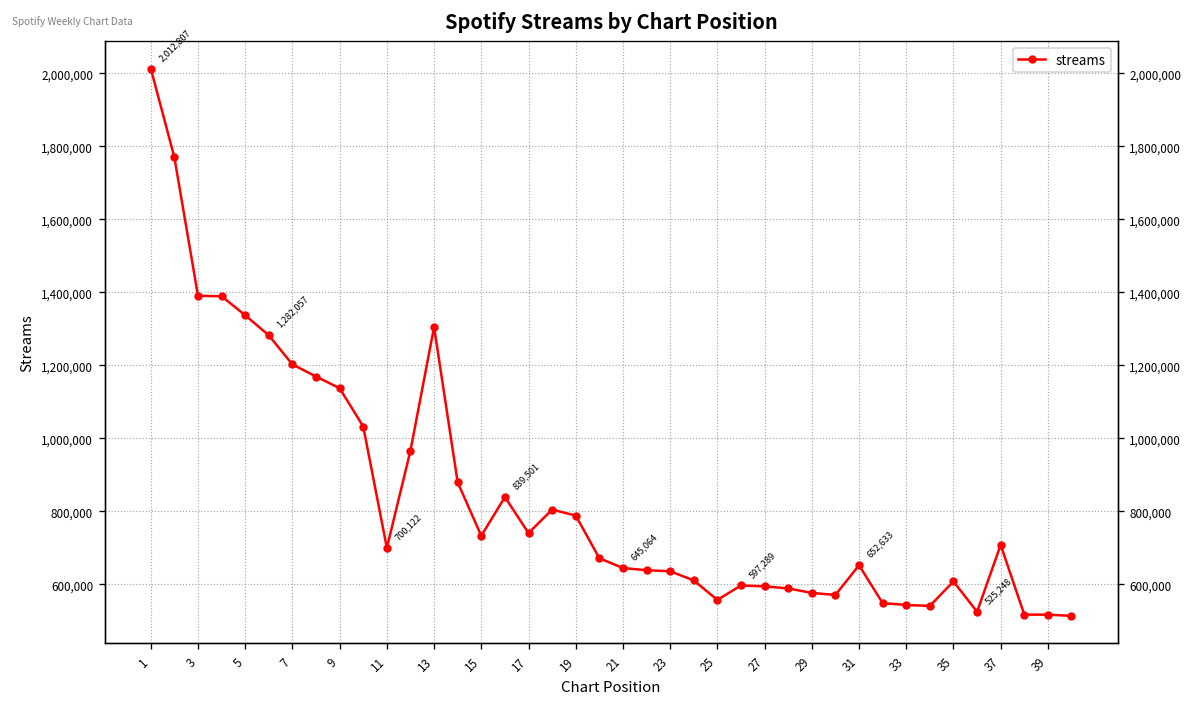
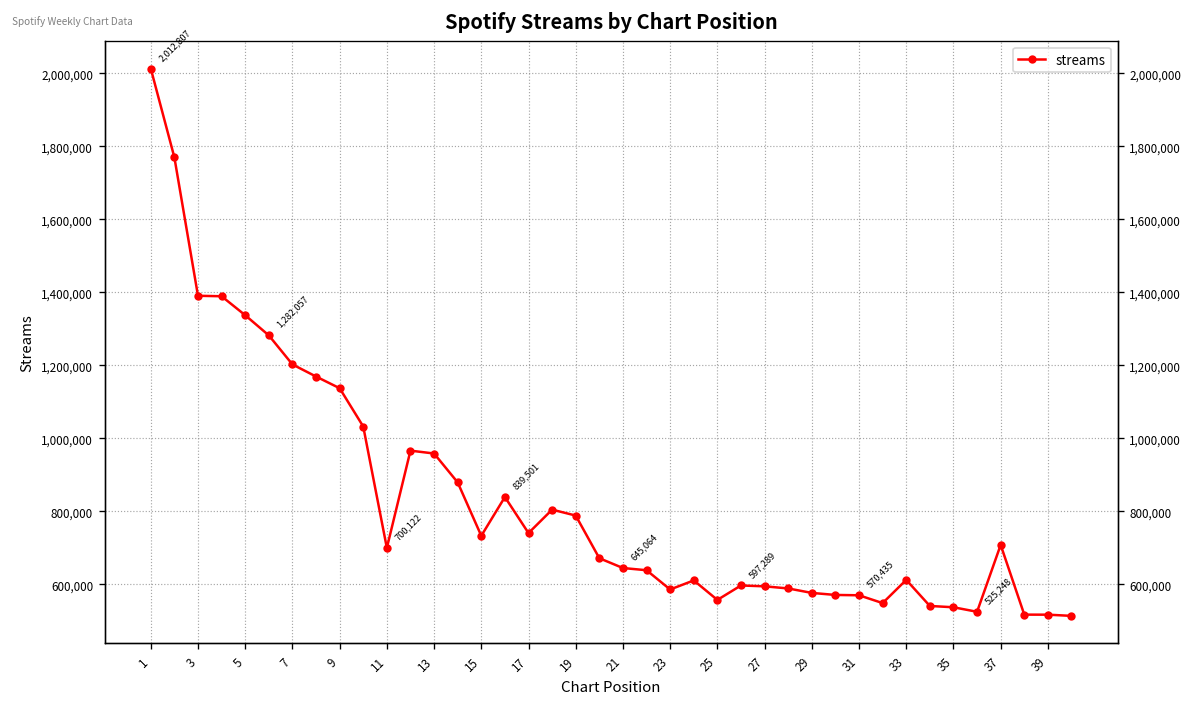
  {
    "1": "2,012,807",
    "11": "700,122",
-   "13": "1,300,000",
+   "13": "960,000",
    "21": "645,064",
-   "23": "640,000",
-   "31": "652,633",
-   "33": "540,000",
-   "35": "610,000"
+   "23": "590,000",
+   "31": "570,435",
+   "33": "610,000",
+   "35": "540,000"
  }
